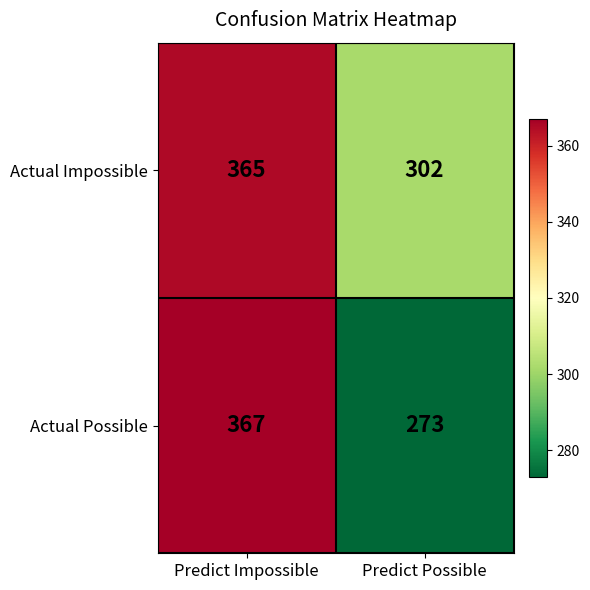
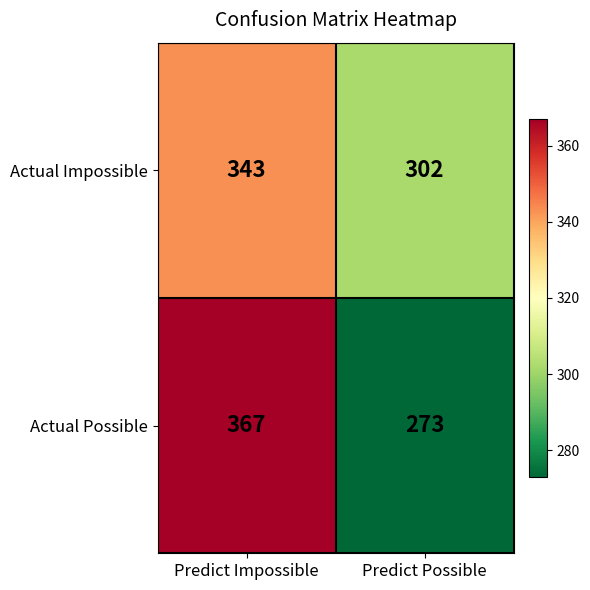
  {
    "Actual Impossible": {
-     "Predict Impossible": 365,
+     "Predict Impossible": 343,
      "Predict Possible": 302
    },
    "Actual Possible": {
      "Predict Impossible": 367,
      "Predict Possible": 273
    }
  }
